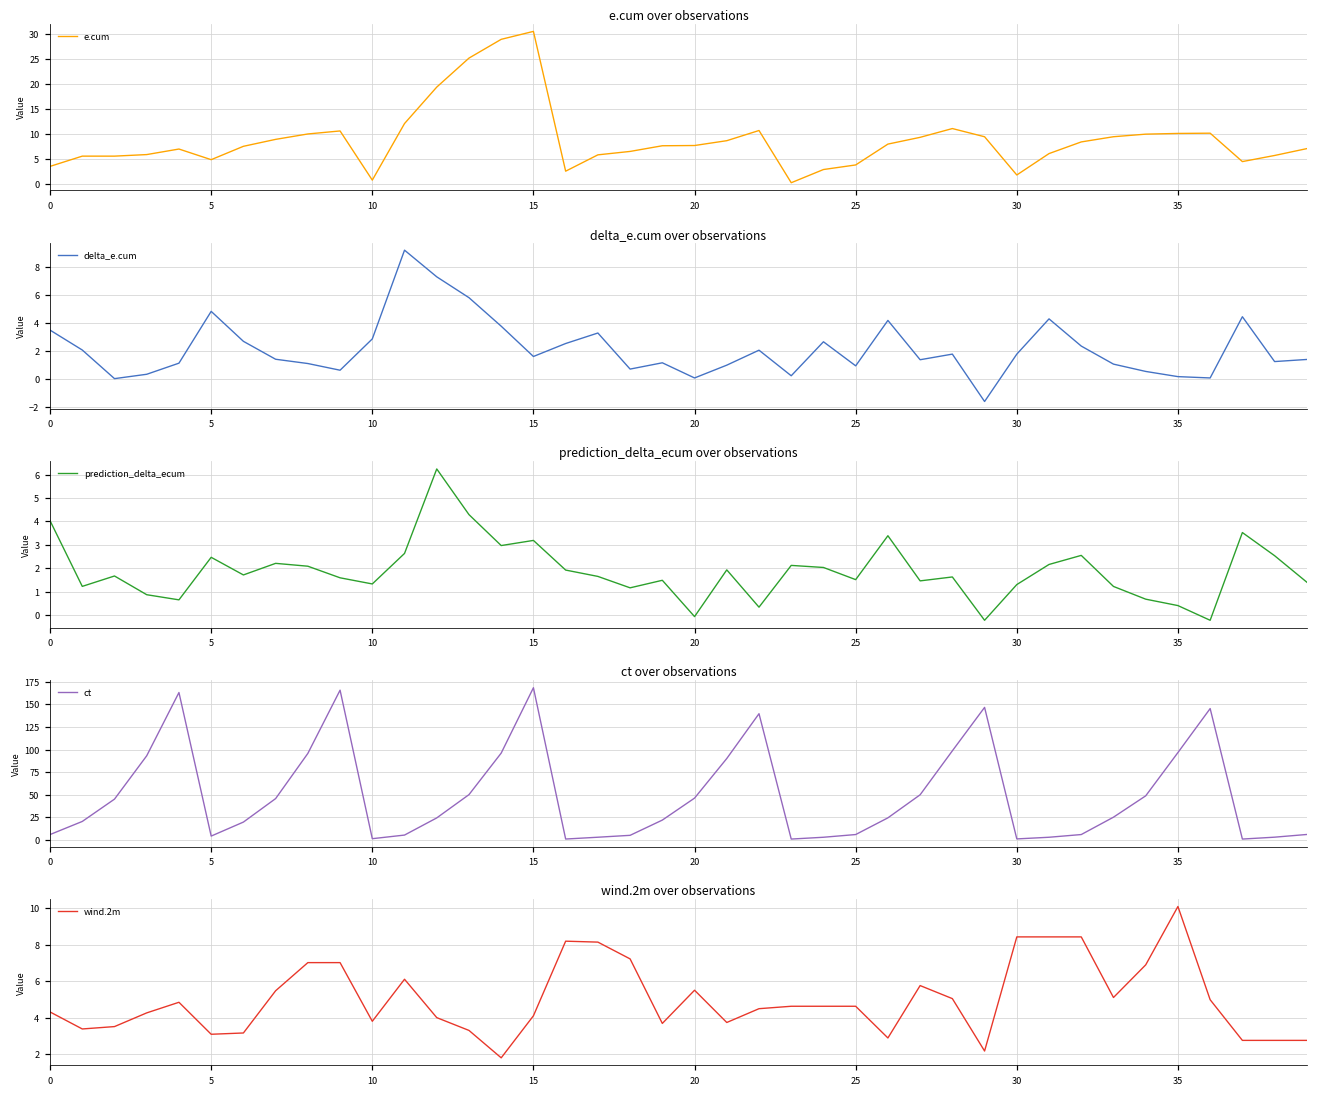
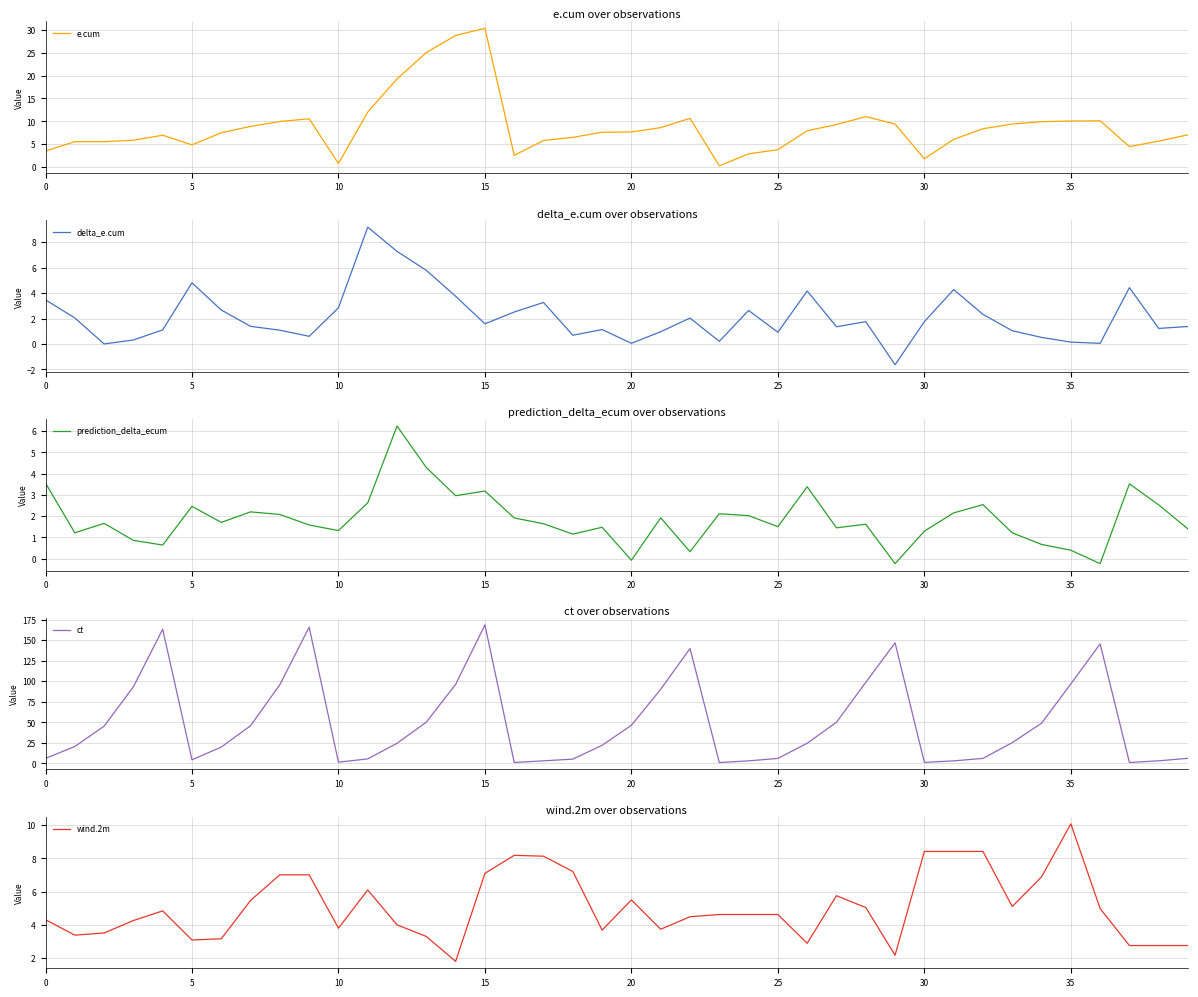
  {
    "e.cum over observations": {
      "0": 3,
      "5": 5,
      "10": 1,
      "15": 30,
      "20": 8,
      "25": 4,
      "30": 2,
      "35": 10
    },
    "delta_e.cum over observations": {
      "0": 3.5,
      "5": 4.8,
      "10": 2.8,
      "15": 1.6,
      "20": 0.0,
      "25": 0.9,
      "30": 1.8,
      "35": 0.1
    },
    "prediction_delta_ecum over observations": {
-     "0": 4.0,
+     "0": 3.6,
      "5": 2.5,
      "10": 1.3,
      "15": 3.2,
      "20": -0.1,
      "25": 1.5,
      "30": 1.3,
      "35": 0.4
    },
    "ct over observations": {
      "0": 10,
      "5": 0,
      "10": 0,
      "15": 170,
      "20": 50,
      "25": 10,
      "30": 0,
      "35": 100
    },
    "wind.2m over observations": {
      "0": 4.3,
      "5": 3.1,
      "10": 3.8,
-     "15": 4.1,
+     "15": 7.1,
      "20": 5.5,
      "25": 4.6,
      "30": 8.4,
      "35": 10.1
    }
  }
